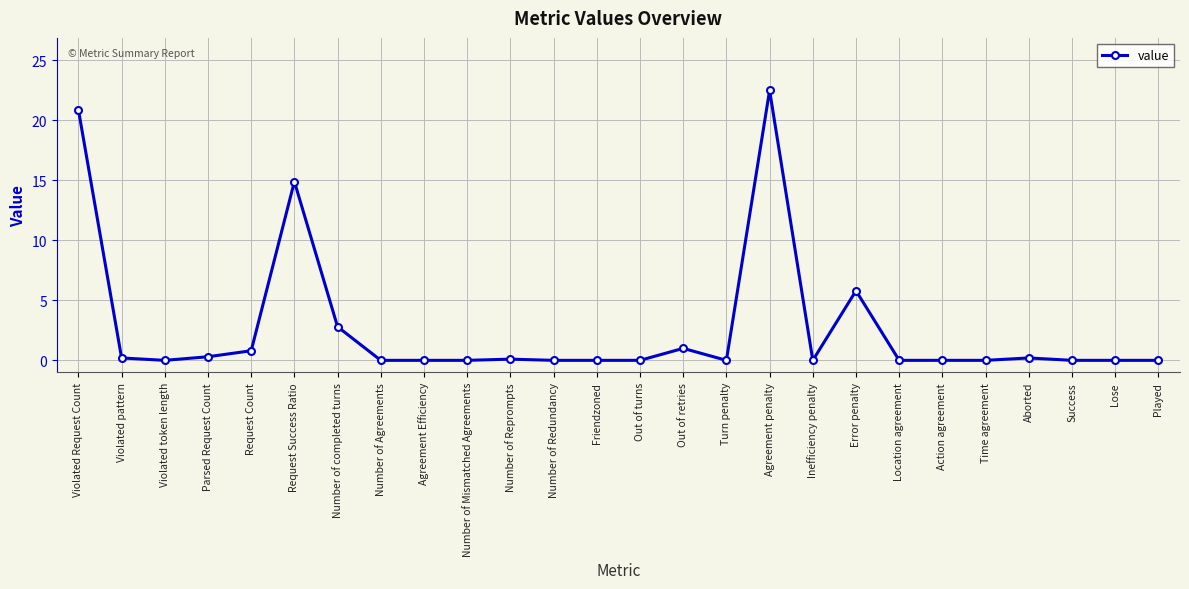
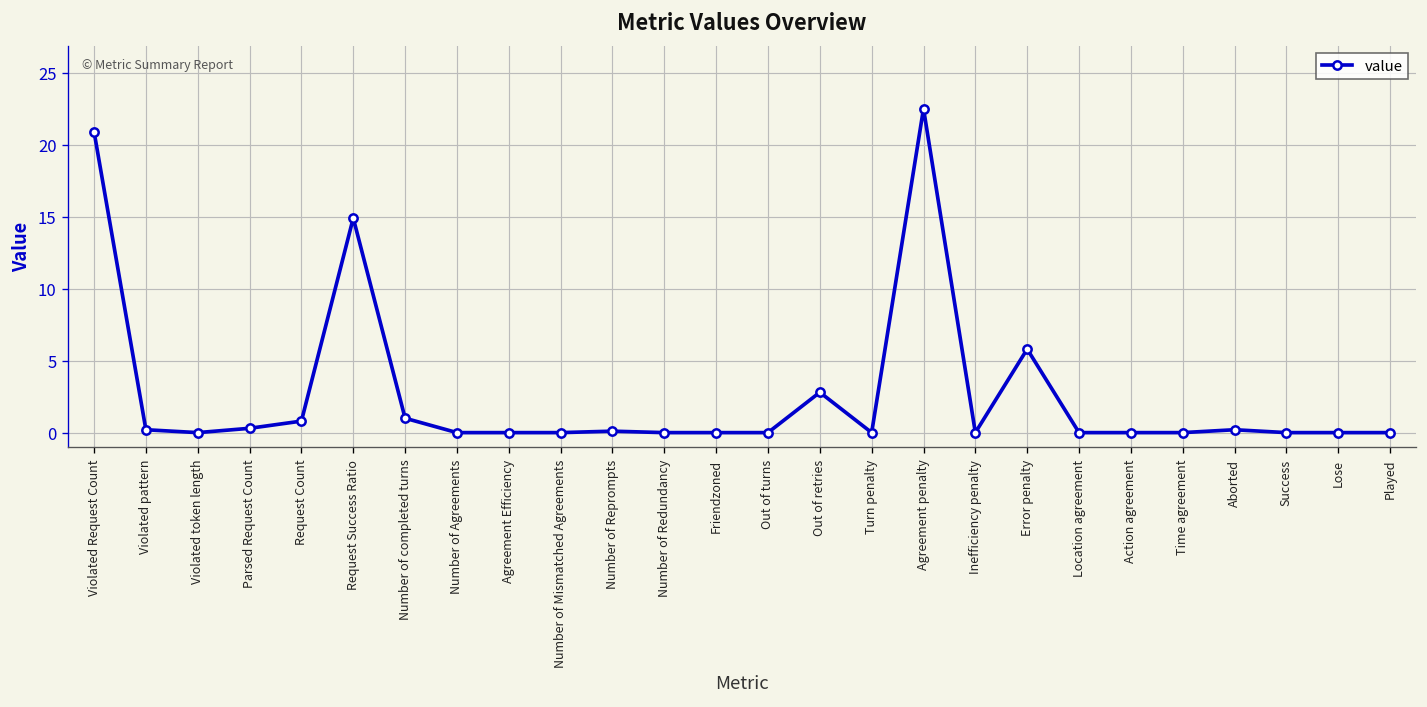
  {
    "Violated Request Count": 20.9,
    "Violated pattern": 0.2,
    "Violated token length": 0.0,
    "Parsed Request Count": 0.3,
    "Request Count": 0.8,
    "Request Success Ratio": 14.9,
-   "Number of completed turns": 2.8,
+   "Number of completed turns": 1.0,
    "Number of Agreements": 0.0,
    "Agreement Efficiency": 0.0,
    "Number of Mismatched Agreements": 0.0,
    "Number of Reprompts": 0.1,
    "Number of Redundancy": 0.0,
    "Friendzoned": 0.0,
    "Out of turns": 0.0,
-   "Out of retries": 1.0,
+   "Out of retries": 2.8,
    "Turn penalty": 0.0,
    "Agreement penalty": 22.5,
    "Inefficiency penalty": 0.0,
    "Error penalty": 5.8,
    "Location agreement": 0.0,
    "Action agreement": 0.0,
    "Time agreement": 0.0,
    "Aborted": 0.2,
    "Success": 0.0,
    "Lose": 0.0,
    "Played": 0.0
  }
